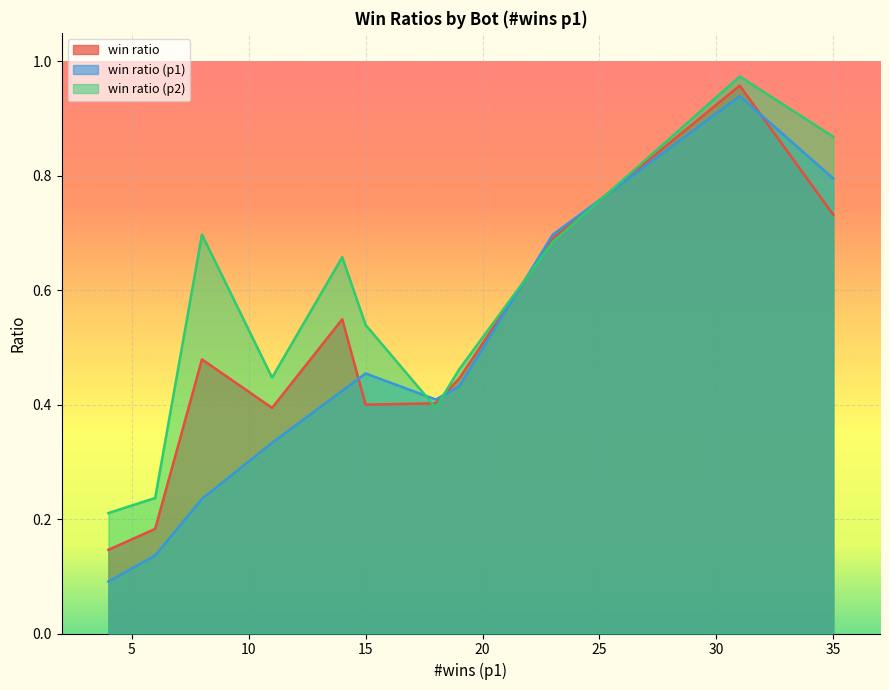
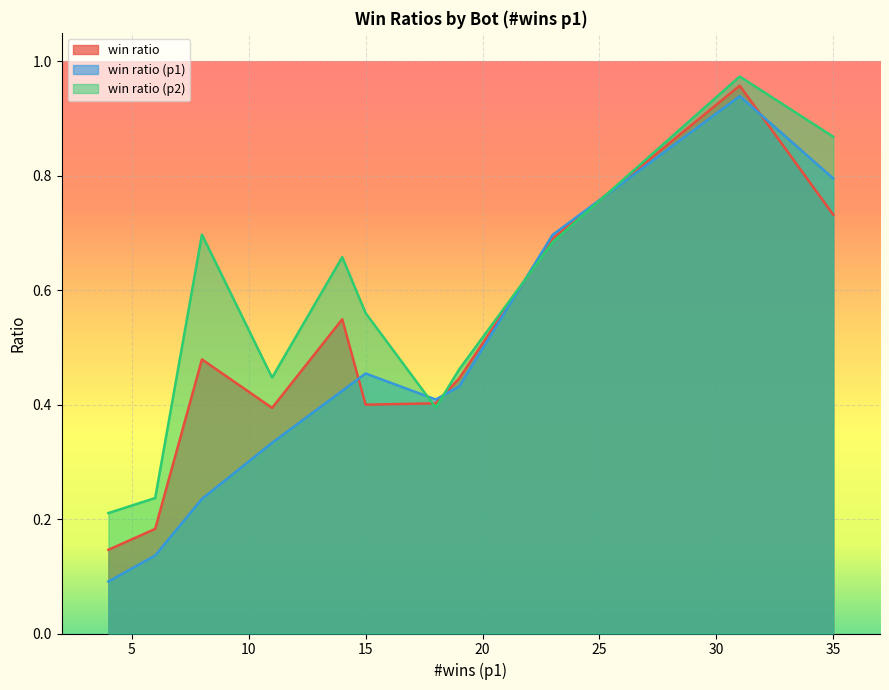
  {
    "win ratio": {
      "15": 0.40,
      "35": 0.73
    },
    "win ratio (p1)": {
      "15": 0.45,
      "35": 0.80
    },
    "win ratio (p2)": {
-     "15": 0.54,
+     "15": 0.56,
      "35": 0.87
    }
  }
